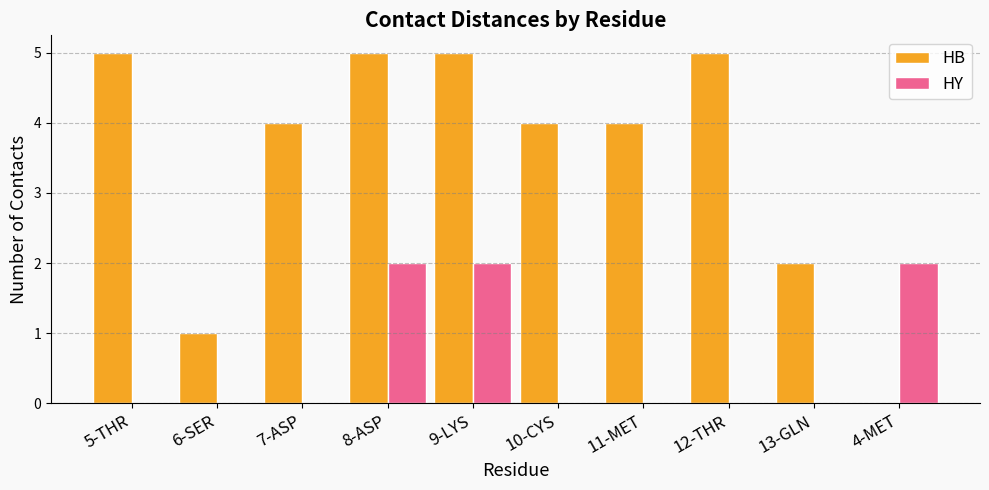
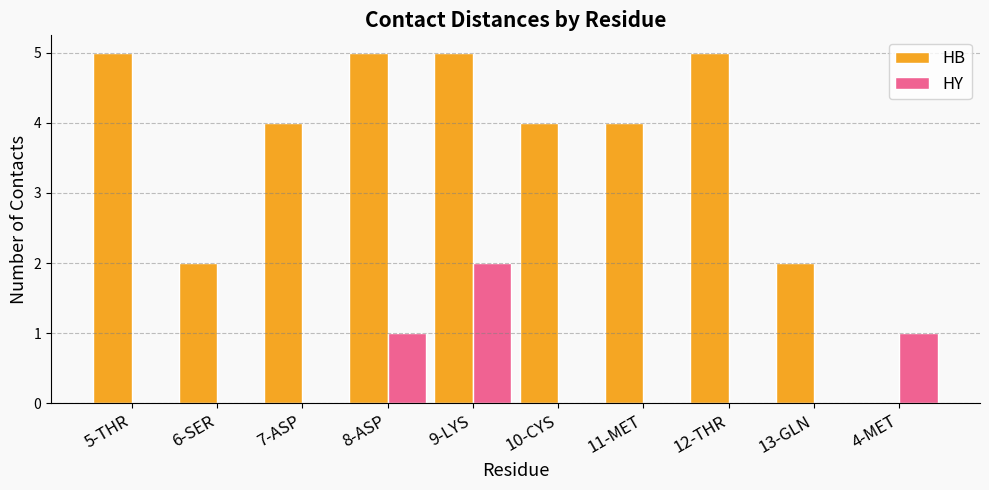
  {
    "HB": {
      "5-THR": 5,
-     "6-SER": 1,
+     "6-SER": 2,
      "7-ASP": 4,
      "8-ASP": 5,
      "9-LYS": 5,
      "10-CYS": 4,
      "11-MET": 4,
      "12-THR": 5,
      "13-GLN": 2,
      "4-MET": 0
    },
    "HY": {
      "5-THR": 0,
      "6-SER": 0,
      "7-ASP": 0,
-     "8-ASP": 2,
+     "8-ASP": 1,
      "9-LYS": 2,
      "10-CYS": 0,
      "11-MET": 0,
      "12-THR": 0,
      "13-GLN": 0,
-     "4-MET": 2
+     "4-MET": 1
    }
  }
